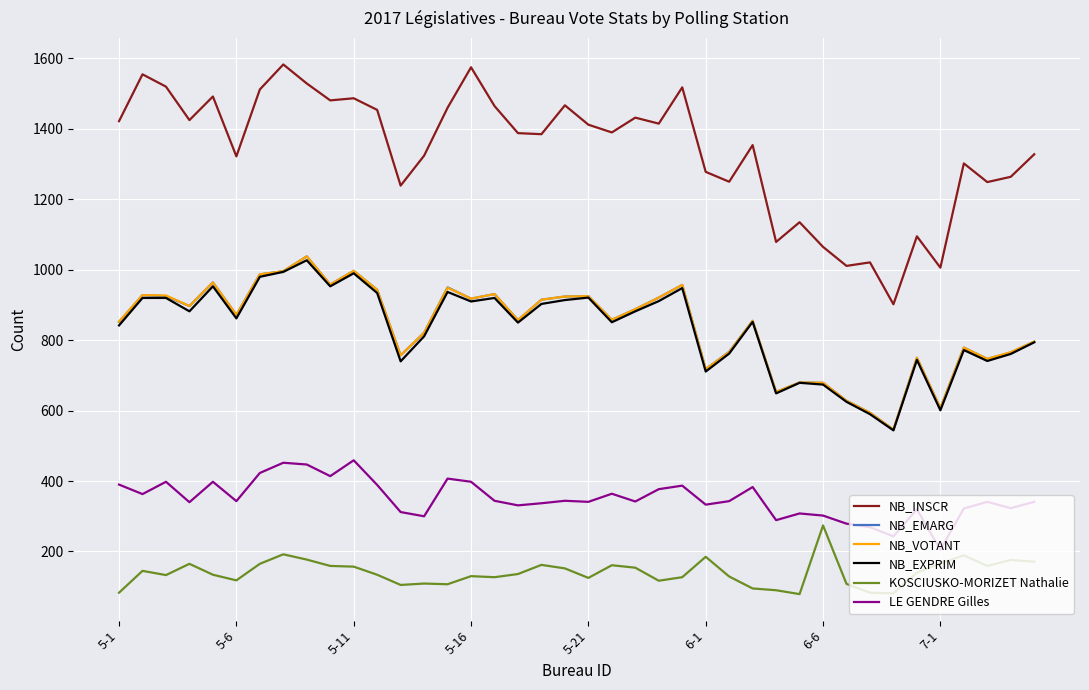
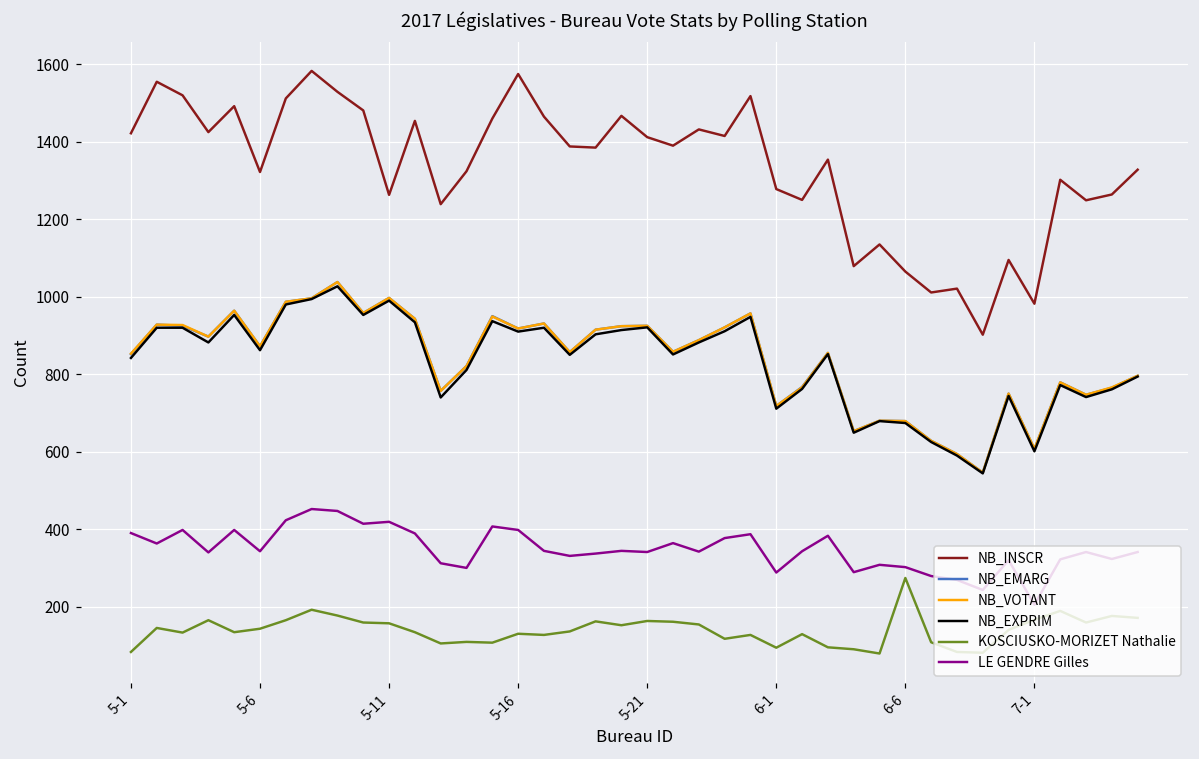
  {
    "NB_INSCR": {
      "5-1": 1420,
      "5-6": 1320,
-     "5-11": 1490,
+     "5-11": 1260,
      "5-16": 1580,
      "5-21": 1410,
      "6-1": 1280,
      "6-6": 1070,
-     "7-1": 1010
+     "7-1": 980
    },
    "NB_EXPRIM": {
      "5-1": 840,
      "5-6": 860,
      "5-16": 910
    },
    "KOSCIUSKO-MORIZET Nathalie": {
      "5-1": 80,
-     "5-6": 120,
+     "5-6": 140,
      "5-11": 160,
      "5-16": 130,
-     "5-21": 130,
-     "6-1": 190,
+     "5-21": 160,
+     "6-1": 90,
      "6-6": 270
    },
    "LE GENDRE Gilles": {
      "5-1": 390,
      "5-6": 340,
-     "5-11": 460,
+     "5-11": 420,
      "5-16": 400,
      "5-21": 340,
-     "6-1": 330,
+     "6-1": 290,
      "6-6": 300
    }
  }
